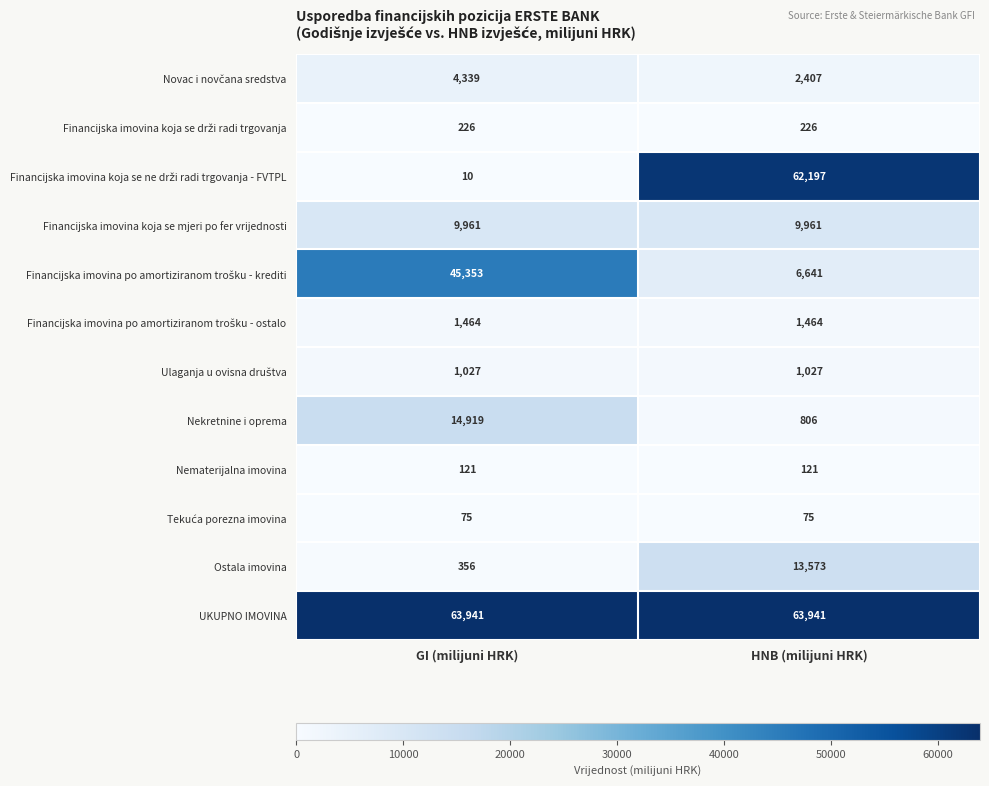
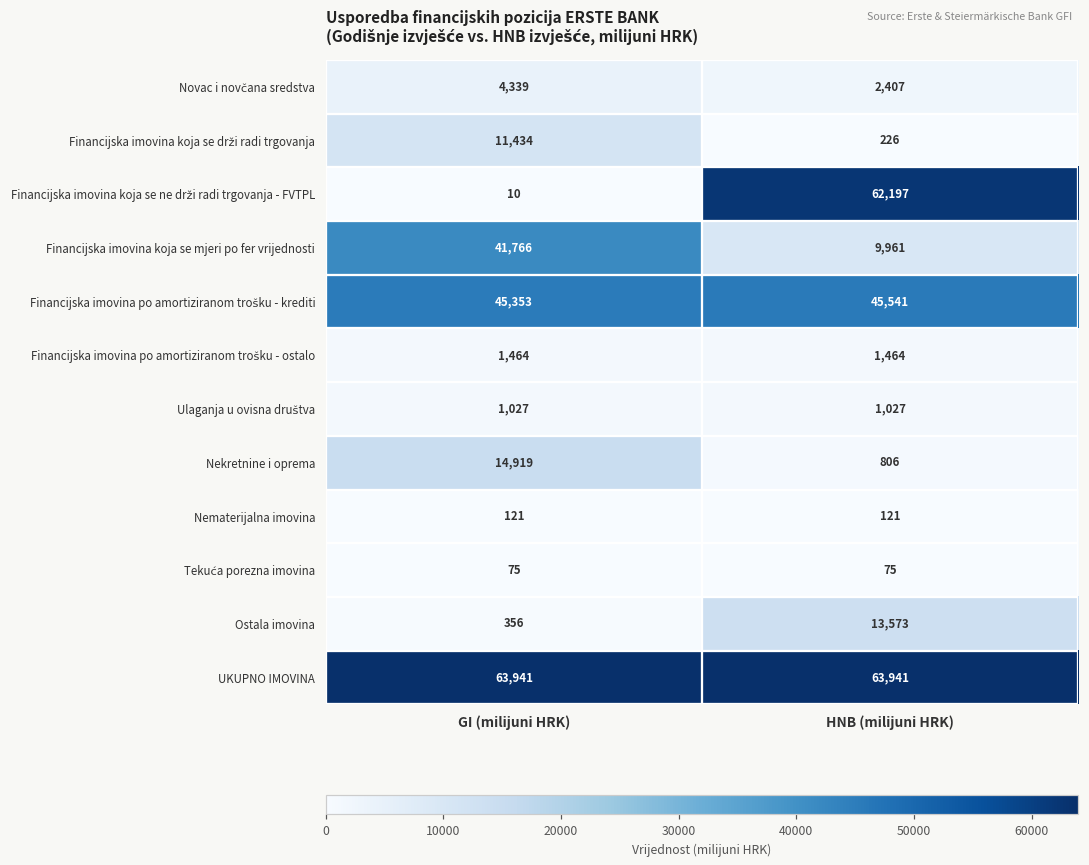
  {
    "Novac i novčana sredstva": {
      "GI (milijuni HRK)": "4,339",
      "HNB (milijuni HRK)": "2,407"
    },
    "Financijska imovina koja se drži radi trgovanja": {
-     "GI (milijuni HRK)": "226",
+     "GI (milijuni HRK)": "11,434",
      "HNB (milijuni HRK)": "226"
    },
    "Financijska imovina koja se ne drži radi trgovanja - FVTPL": {
      "GI (milijuni HRK)": "10",
      "HNB (milijuni HRK)": "62,197"
    },
    "Financijska imovina koja se mjeri po fer vrijednosti": {
-     "GI (milijuni HRK)": "9,961",
+     "GI (milijuni HRK)": "41,766",
      "HNB (milijuni HRK)": "9,961"
    },
    "Financijska imovina po amortiziranom trošku - krediti": {
      "GI (milijuni HRK)": "45,353",
-     "HNB (milijuni HRK)": "6,641"
+     "HNB (milijuni HRK)": "45,541"
    },
    "Financijska imovina po amortiziranom trošku - ostalo": {
      "GI (milijuni HRK)": "1,464",
      "HNB (milijuni HRK)": "1,464"
    },
    "Ulaganja u ovisna društva": {
      "GI (milijuni HRK)": "1,027",
      "HNB (milijuni HRK)": "1,027"
    },
    "Nekretnine i oprema": {
      "GI (milijuni HRK)": "14,919",
      "HNB (milijuni HRK)": "806"
    },
    "Nematerijalna imovina": {
      "GI (milijuni HRK)": "121",
      "HNB (milijuni HRK)": "121"
    },
    "Tekuća porezna imovina": {
      "GI (milijuni HRK)": "75",
      "HNB (milijuni HRK)": "75"
    },
    "Ostala imovina": {
      "GI (milijuni HRK)": "356",
      "HNB (milijuni HRK)": "13,573"
    },
    "UKUPNO IMOVINA": {
      "GI (milijuni HRK)": "63,941",
      "HNB (milijuni HRK)": "63,941"
    }
  }
